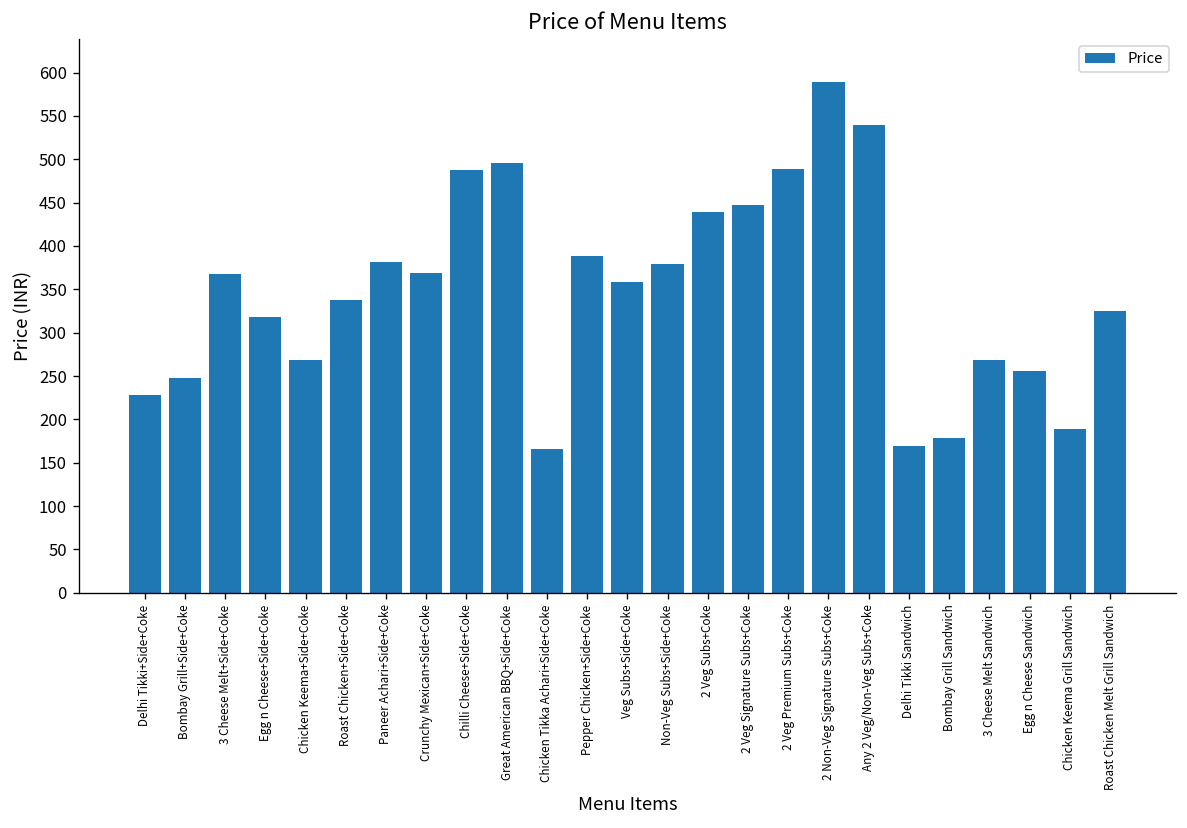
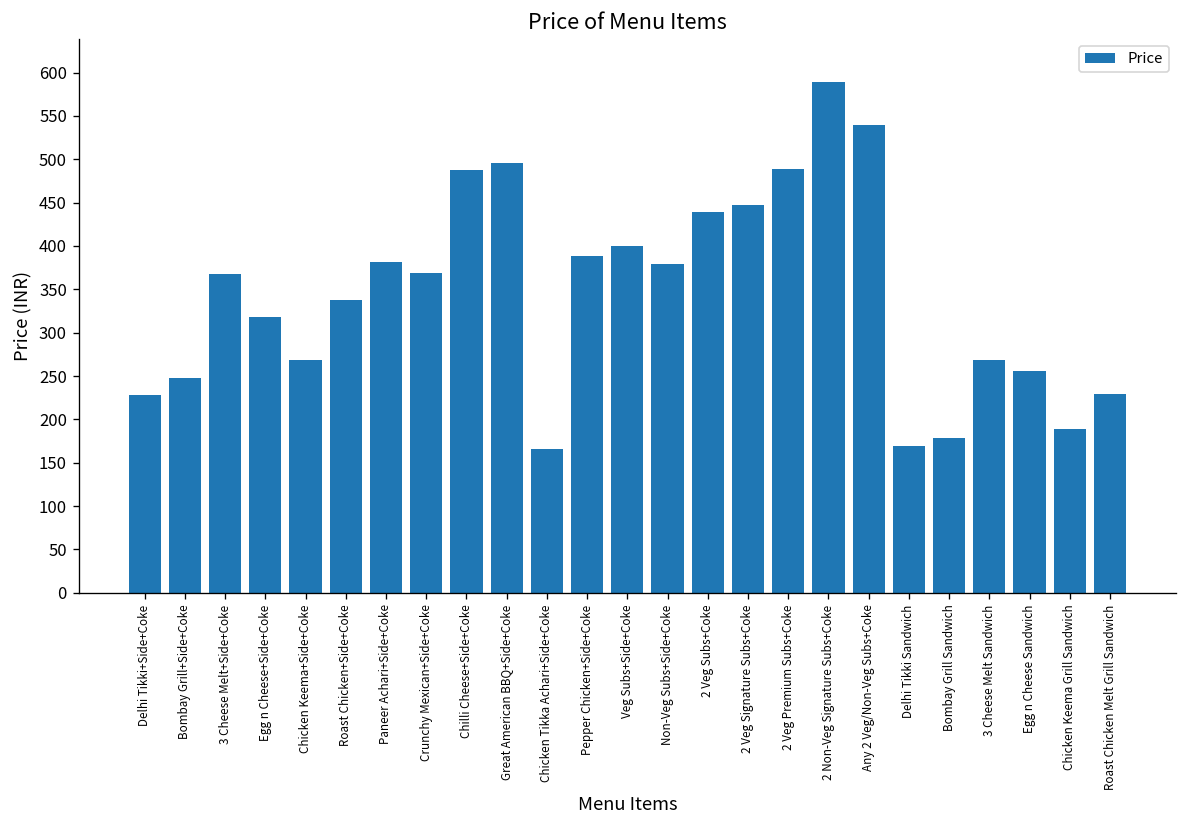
  {
    "Delhi Tikki+Side+Coke": 230,
    "Bombay Grill+Side+Coke": 250,
    "3 Cheese Melt+Side+Coke": 370,
    "Egg n Cheese+Side+Coke": 320,
    "Chicken Keema+Side+Coke": 270,
    "Roast Chicken+Side+Coke": 340,
    "Paneer Achari+Side+Coke": 380,
    "Crunchy Mexican+Side+Coke": 370,
    "Chilli Cheese+Side+Coke": 490,
    "Great American BBQ+Side+Coke": 500,
    "Chicken Tikka Achari+Side+Coke": 170,
    "Pepper Chicken+Side+Coke": 390,
-   "Veg Subs+Side+Coke": 360,
+   "Veg Subs+Side+Coke": 400,
    "Non-Veg Subs+Side+Coke": 380,
    "2 Veg Subs+Coke": 440,
    "2 Veg Signature Subs+Coke": 450,
    "2 Veg Premium Subs+Coke": 490,
    "2 Non-Veg Signature Subs+Coke": 590,
    "Any 2 Veg/Non-Veg Subs+Coke": 540,
    "Delhi Tikki Sandwich": 170,
    "Bombay Grill Sandwich": 180,
    "3 Cheese Melt Sandwich": 270,
    "Egg n Cheese Sandwich": 260,
    "Chicken Keema Grill Sandwich": 190,
-   "Roast Chicken Melt Grill Sandwich": 330
+   "Roast Chicken Melt Grill Sandwich": 230
  }
